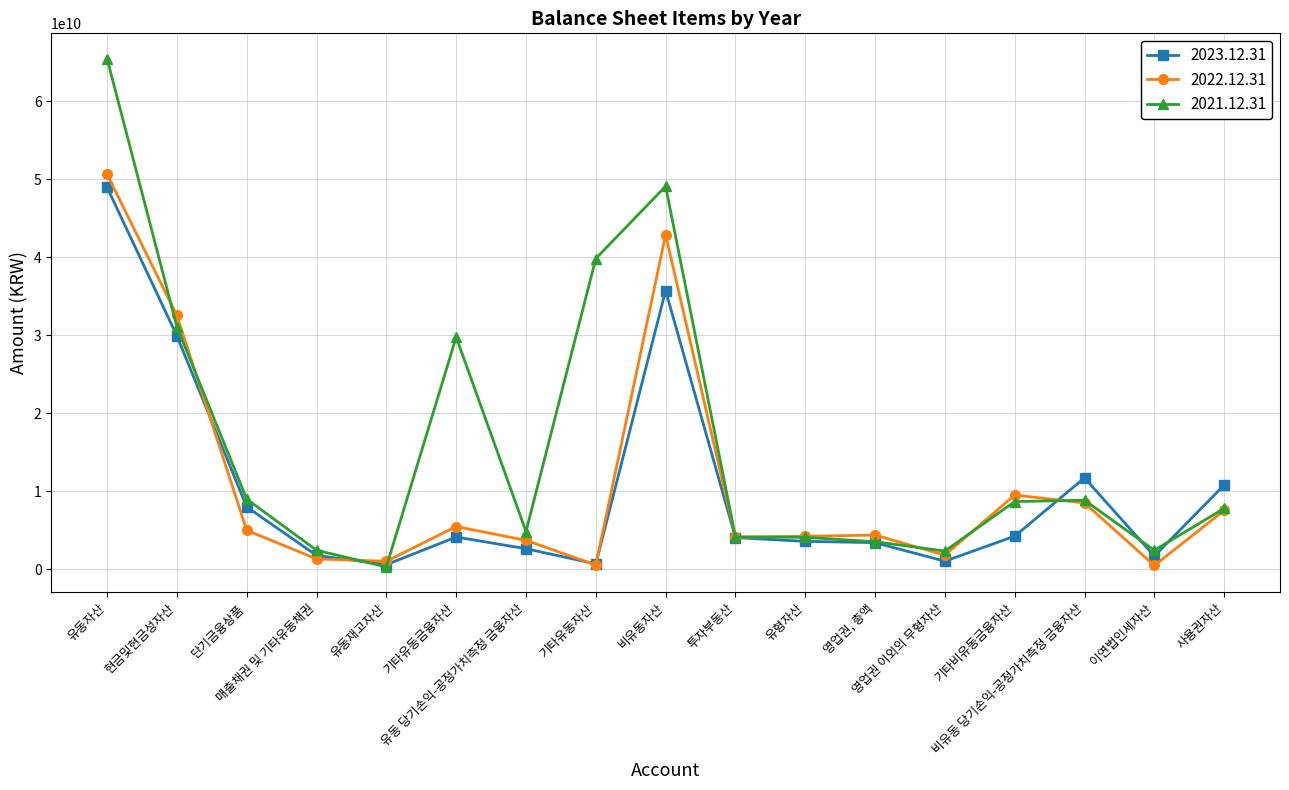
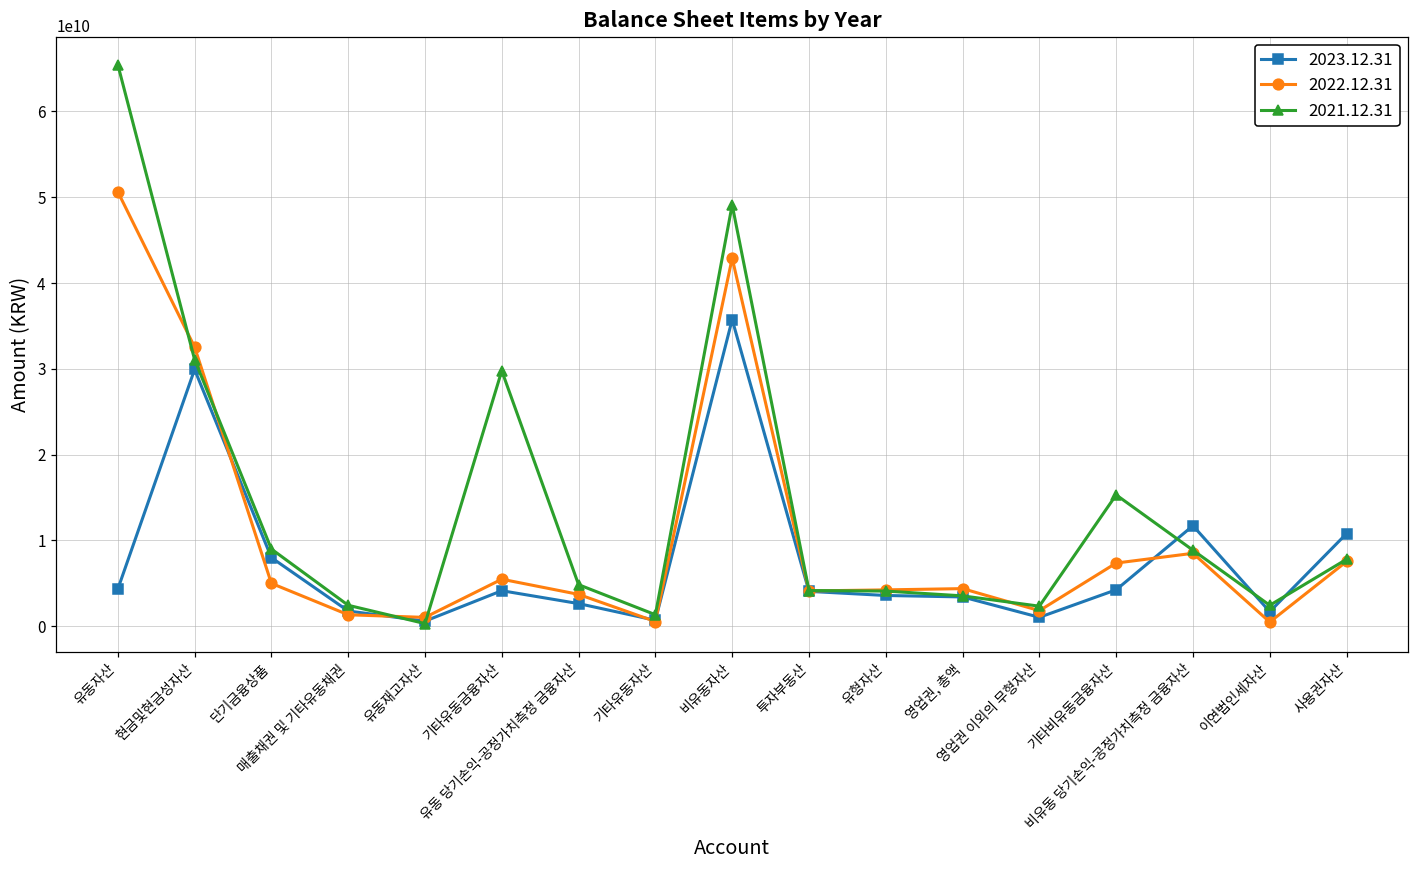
  {
    "2023.12.31": {
-     "유동자산": 49000000000,
+     "유동자산": 4000000000,
      "현금및현금성자산": 30000000000,
      "단기금융상품": 8000000000,
      "매출채권 및 기타유동채권": 2000000000,
      "기타유동금융자산": 4000000000,
      "유동 당기손익-공정가치측정 금융자산": 3000000000,
      "비유동자산": 36000000000,
      "유형자산": 4000000000,
      "영업권 이외의 무형자산": 1000000000,
      "기타비유동금융자산": 4000000000,
      "비유동 당기손익-공정가치측정 금융자산": 12000000000,
      "이연법인세자산": 2000000000,
      "사용권자산": 11000000000
    },
    "2022.12.31": {
      "유동자산": 51000000000,
      "현금및현금성자산": 33000000000,
      "단기금융상품": 5000000000,
      "매출채권 및 기타유동채권": 1000000000,
      "유동재고자산": 1000000000,
      "기타유동금융자산": 5000000000,
      "유동 당기손익-공정가치측정 금융자산": 4000000000,
      "비유동자산": 43000000000,
      "영업권, 총액": 4000000000,
      "영업권 이외의 무형자산": 2000000000,
-     "기타비유동금융자산": 10000000000,
+     "기타비유동금융자산": 7000000000,
      "비유동 당기손익-공정가치측정 금융자산": 9000000000,
      "이연법인세자산": 0
    },
    "2021.12.31": {
      "유동자산": 65000000000,
      "현금및현금성자산": 31000000000,
      "단기금융상품": 9000000000,
      "매출채권 및 기타유동채권": 2000000000,
      "기타유동금융자산": 30000000000,
      "유동 당기손익-공정가치측정 금융자산": 5000000000,
-     "기타유동자산": 40000000000,
+     "기타유동자산": 1000000000,
      "비유동자산": 49000000000,
      "영업권 이외의 무형자산": 2000000000,
-     "기타비유동금융자산": 9000000000,
+     "기타비유동금융자산": 15000000000,
      "비유동 당기손익-공정가치측정 금융자산": 9000000000,
      "이연법인세자산": 2000000000
    }
  }
